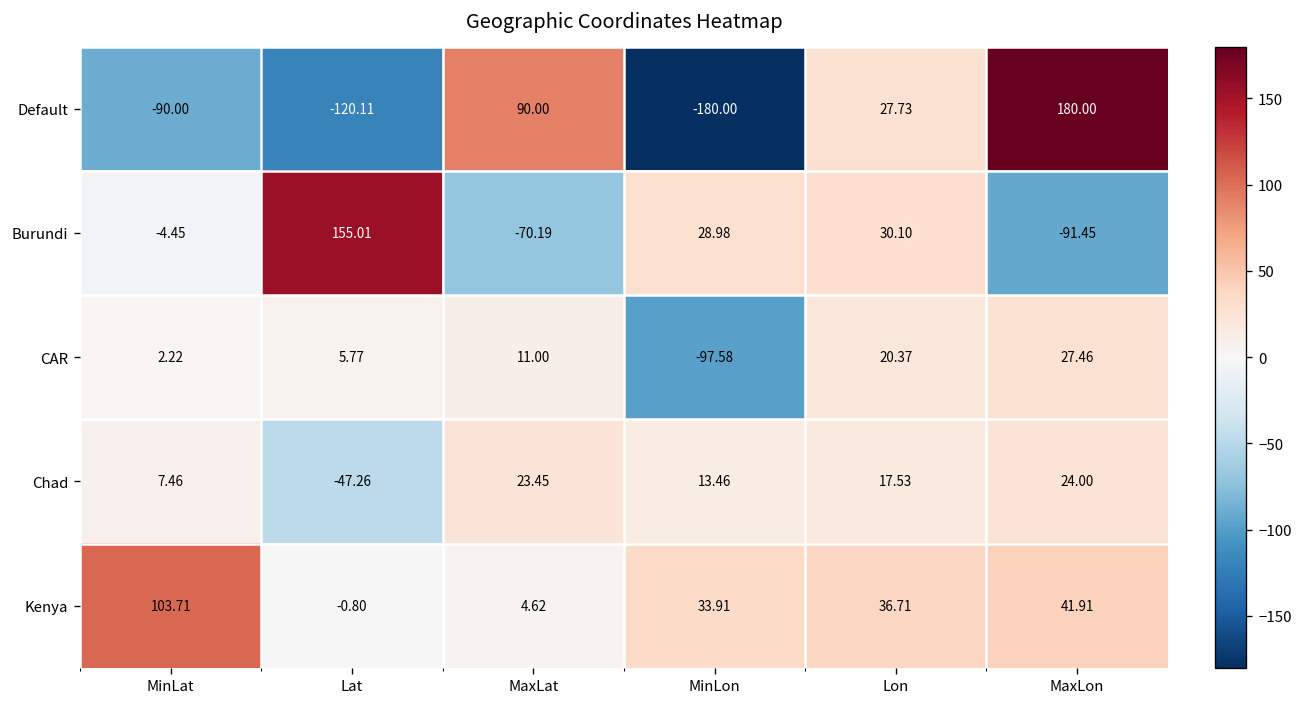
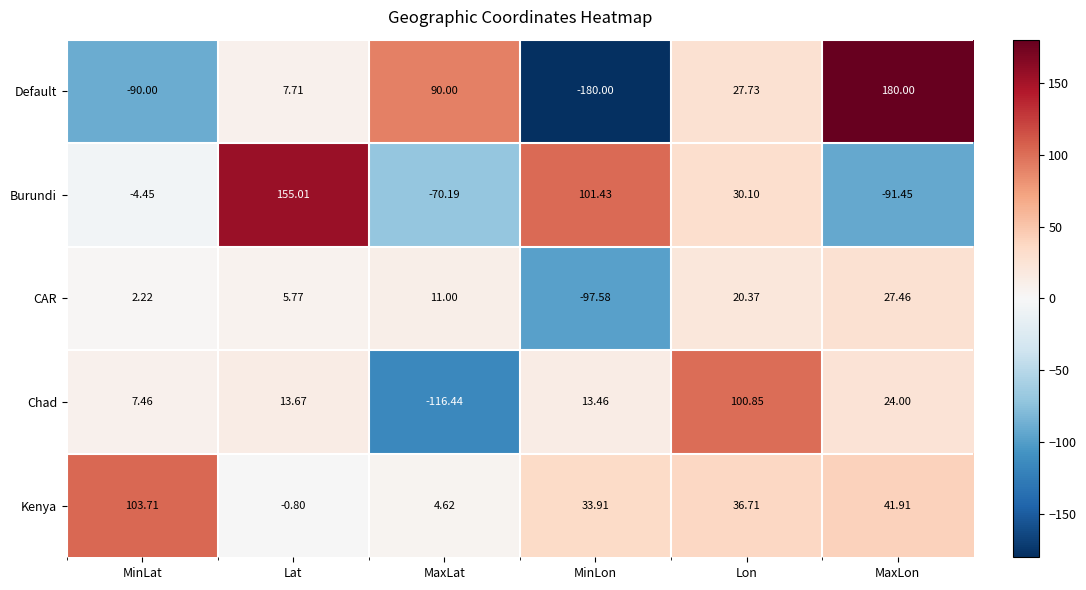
  {
    "Default": {
      "MinLat": -90.00,
-     "Lat": -120.11,
+     "Lat": 7.71,
      "MaxLat": 90.00,
      "MinLon": -180.00,
      "Lon": 27.73,
      "MaxLon": 180.00
    },
    "Burundi": {
      "MinLat": -4.45,
      "Lat": 155.01,
      "MaxLat": -70.19,
-     "MinLon": 28.98,
+     "MinLon": 101.43,
      "Lon": 30.10,
      "MaxLon": -91.45
    },
    "CAR": {
      "MinLat": 2.22,
      "Lat": 5.77,
      "MaxLat": 11.00,
      "MinLon": -97.58,
      "Lon": 20.37,
      "MaxLon": 27.46
    },
    "Chad": {
      "MinLat": 7.46,
-     "Lat": -47.26,
-     "MaxLat": 23.45,
+     "Lat": 13.67,
+     "MaxLat": -116.44,
      "MinLon": 13.46,
-     "Lon": 17.53,
+     "Lon": 100.85,
      "MaxLon": 24.00
    },
    "Kenya": {
      "MinLat": 103.71,
      "Lat": -0.80,
      "MaxLat": 4.62,
      "MinLon": 33.91,
      "Lon": 36.71,
      "MaxLon": 41.91
    }
  }
